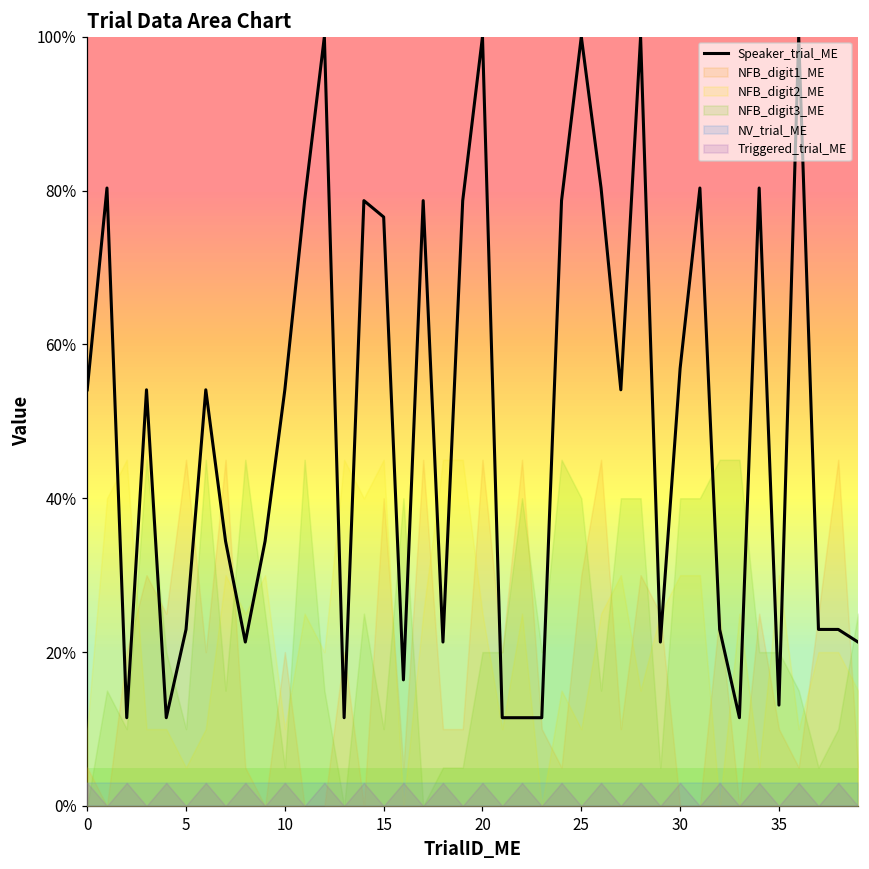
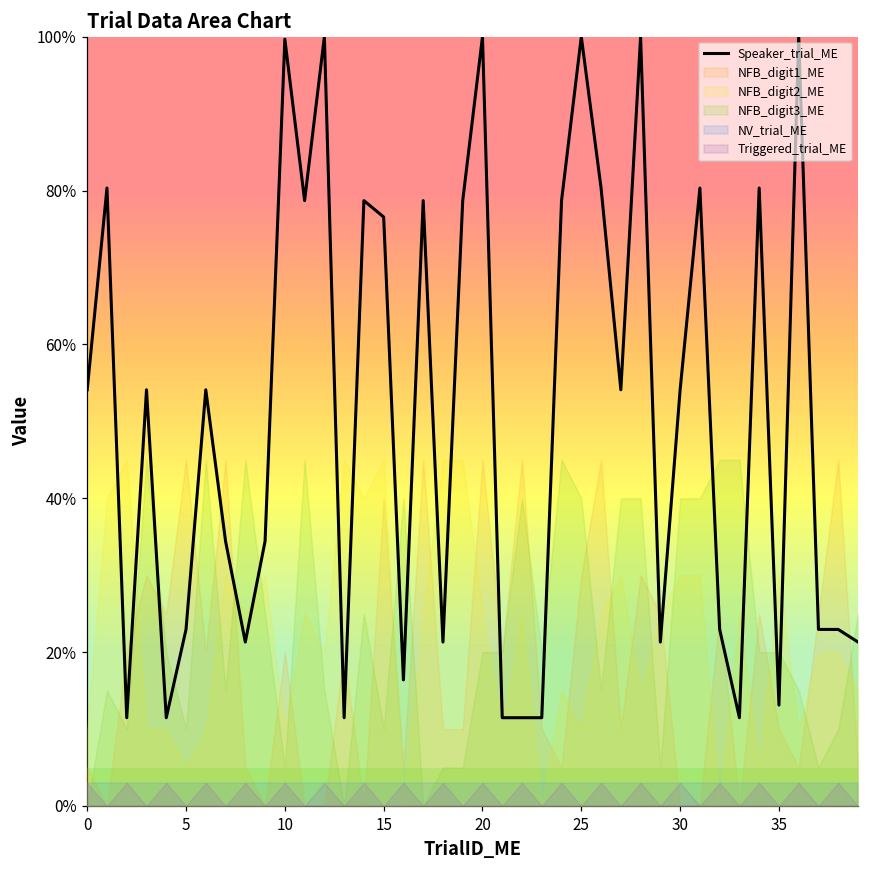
  {
    "Speaker_trial_ME": {
      "0": "54%",
      "5": "23%",
-     "10": "54%",
+     "10": "100%",
      "15": "77%",
      "20": "100%",
      "25": "100%",
-     "30": "57%",
+     "30": "54%",
      "35": "13%"
    }
  }
